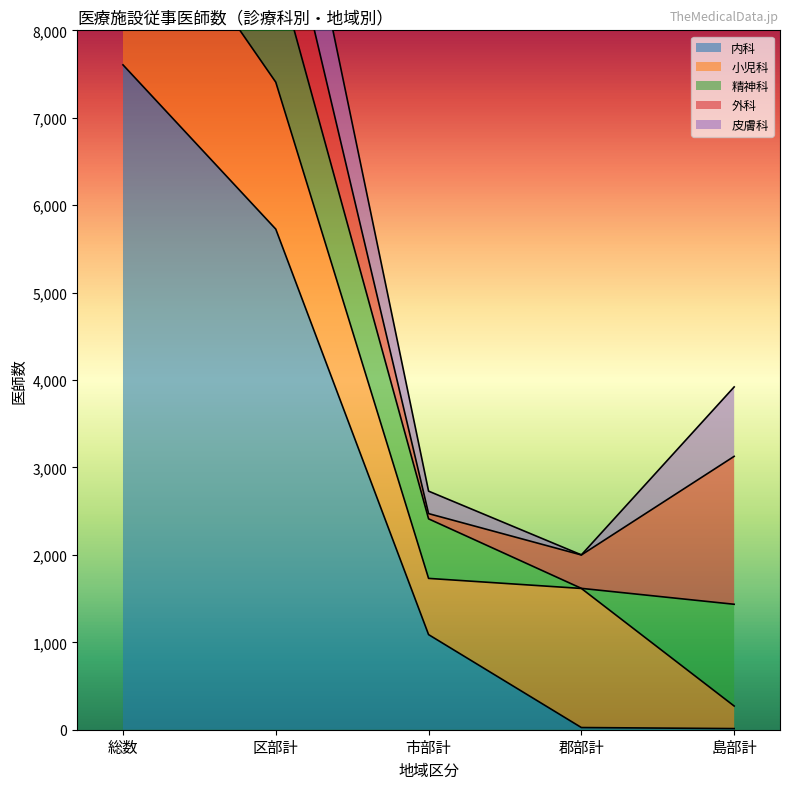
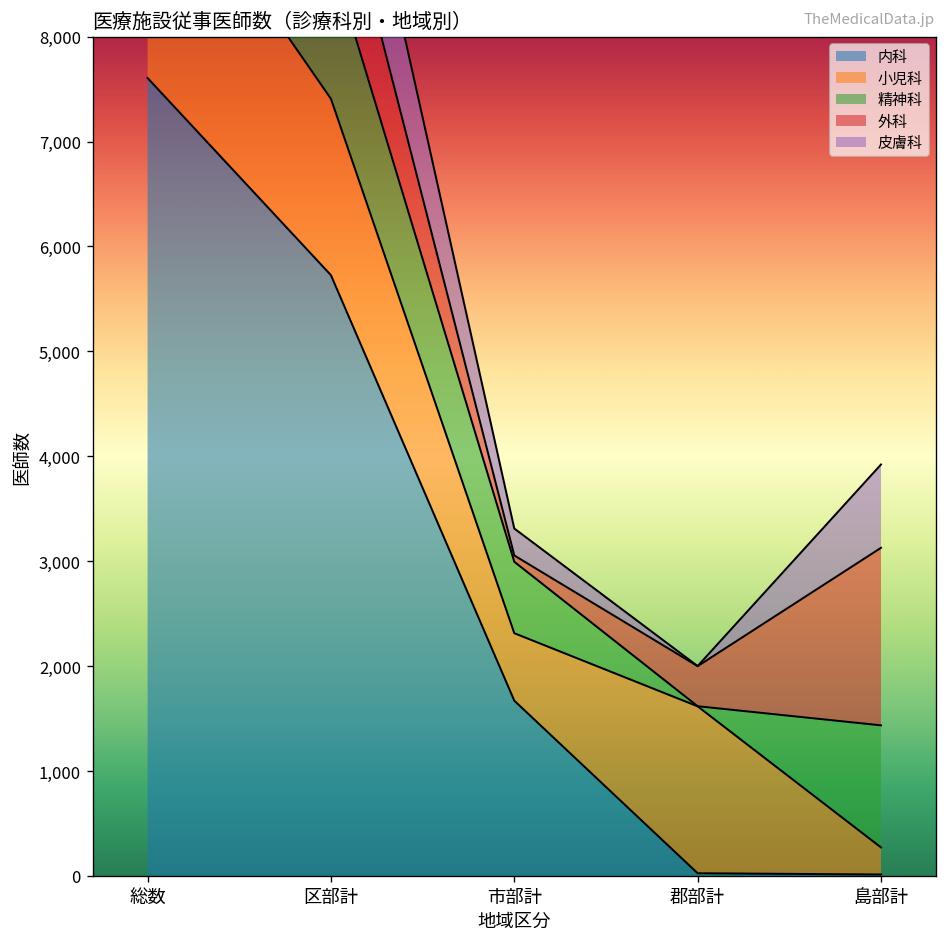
  {
    "内科": {
      "総数": "7,600",
      "区部計": "5,700",
-     "市部計": "1,100",
+     "市部計": "1,700",
      "郡部計": "0",
      "島部計": "0"
    },
    "小児科": {
      "区部計": "1,700",
      "市部計": "600",
      "島部計": "300"
    },
    "精神科": {
      "市部計": "700",
      "島部計": "1,200"
    },
    "外科": {
      "市部計": "100",
      "島部計": "1,700"
    },
    "皮膚科": {
      "市部計": "300",
      "島部計": "800"
    }
  }
